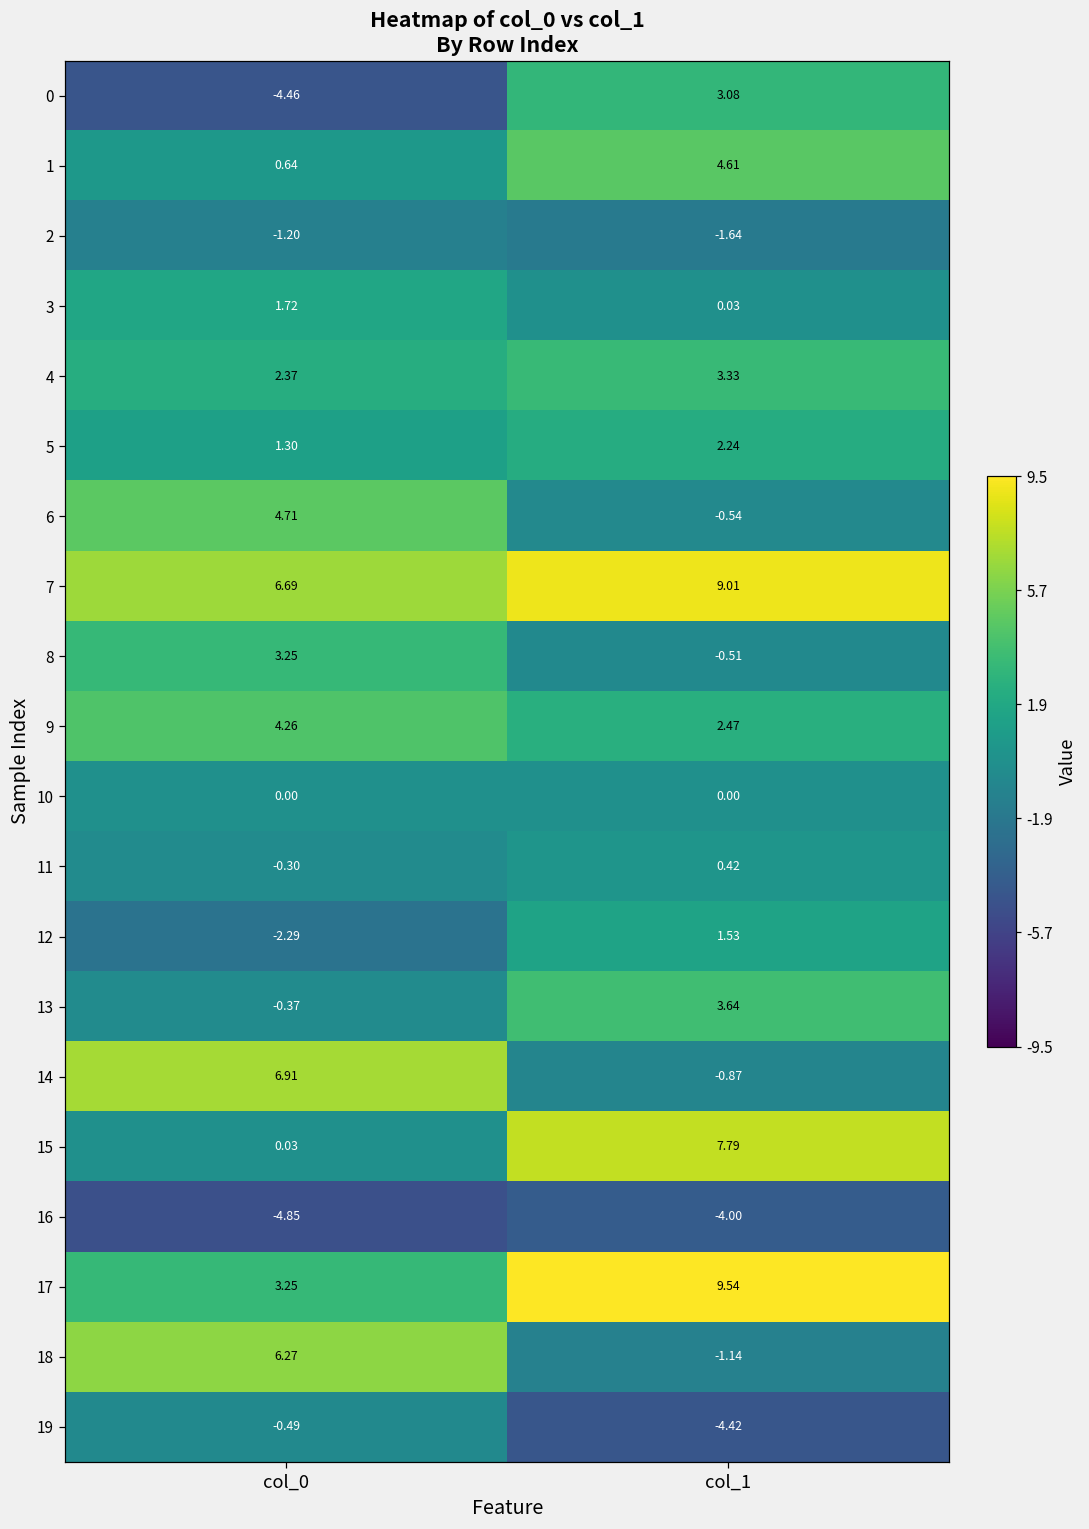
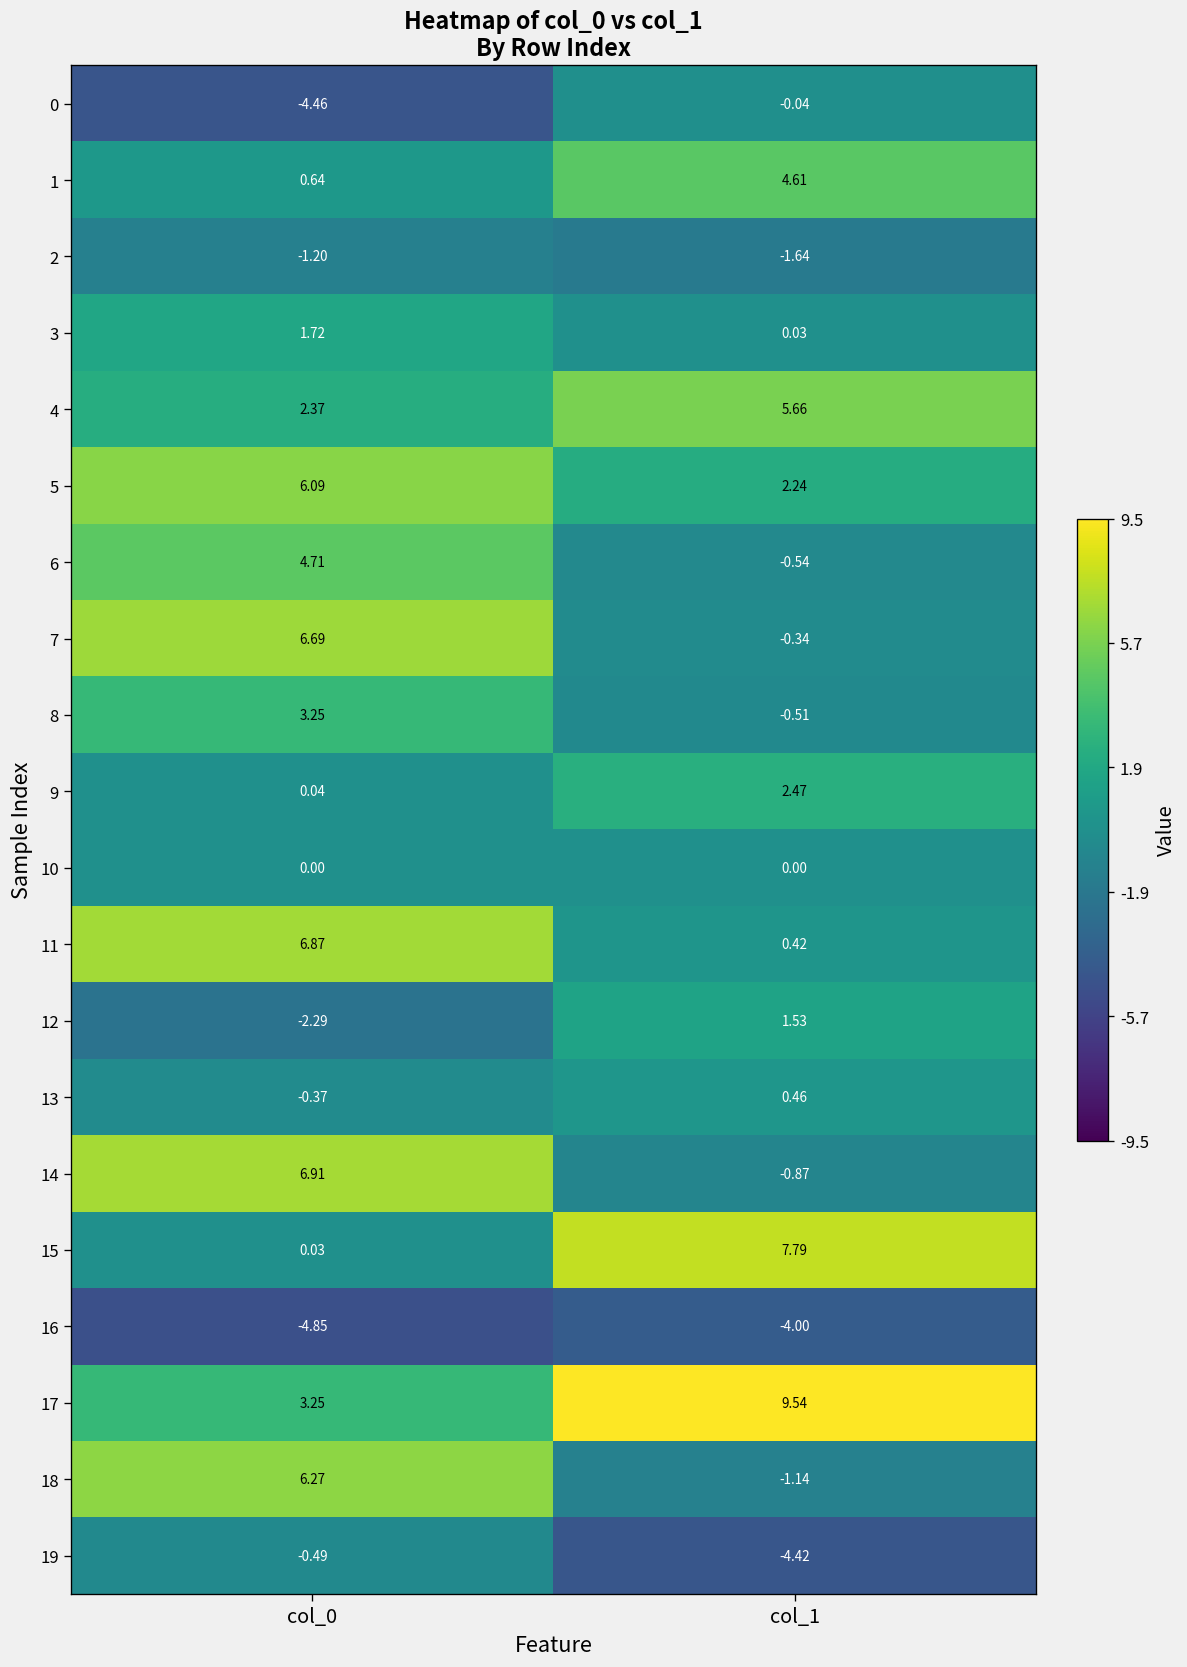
  {
    "0": {
      "col_0": -4.46,
-     "col_1": 3.08
+     "col_1": -0.04
    },
    "1": {
      "col_0": 0.64,
      "col_1": 4.61
    },
    "2": {
      "col_0": -1.20,
      "col_1": -1.64
    },
    "3": {
      "col_0": 1.72,
      "col_1": 0.03
    },
    "4": {
      "col_0": 2.37,
-     "col_1": 3.33
+     "col_1": 5.66
    },
    "5": {
-     "col_0": 1.30,
+     "col_0": 6.09,
      "col_1": 2.24
    },
    "6": {
      "col_0": 4.71,
      "col_1": -0.54
    },
    "7": {
      "col_0": 6.69,
-     "col_1": 9.01
+     "col_1": -0.34
    },
    "8": {
      "col_0": 3.25,
      "col_1": -0.51
    },
    "9": {
-     "col_0": 4.26,
+     "col_0": 0.04,
      "col_1": 2.47
    },
    "10": {
      "col_0": 0.00,
      "col_1": 0.00
    },
    "11": {
-     "col_0": -0.30,
+     "col_0": 6.87,
      "col_1": 0.42
    },
    "12": {
      "col_0": -2.29,
      "col_1": 1.53
    },
    "13": {
      "col_0": -0.37,
-     "col_1": 3.64
+     "col_1": 0.46
    },
    "14": {
      "col_0": 6.91,
      "col_1": -0.87
    },
    "15": {
      "col_0": 0.03,
      "col_1": 7.79
    },
    "16": {
      "col_0": -4.85,
      "col_1": -4.00
    },
    "17": {
      "col_0": 3.25,
      "col_1": 9.54
    },
    "18": {
      "col_0": 6.27,
      "col_1": -1.14
    },
    "19": {
      "col_0": -0.49,
      "col_1": -4.42
    }
  }
